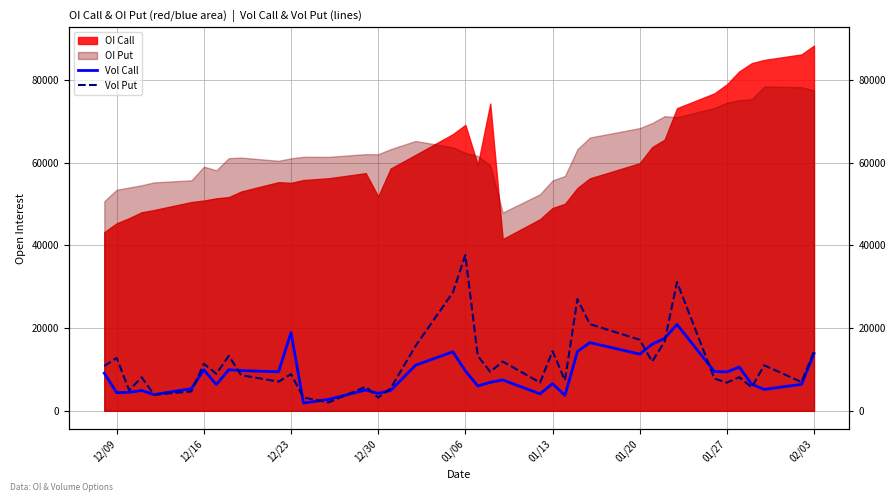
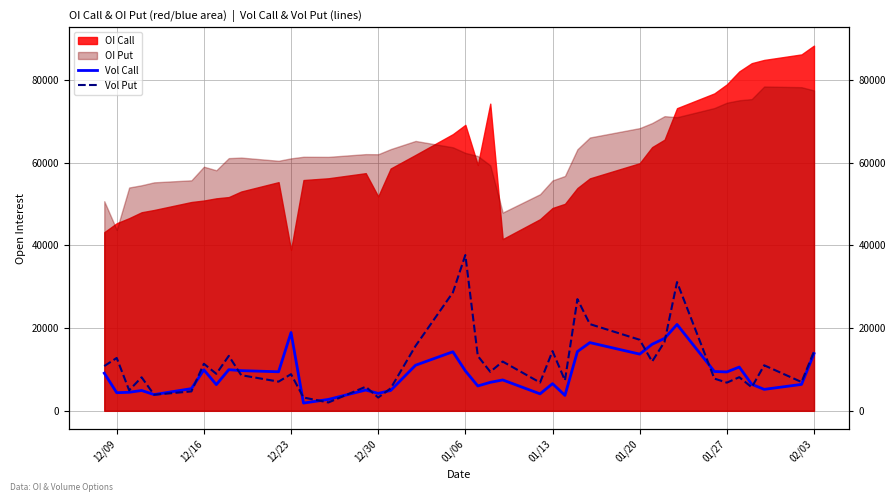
  {
    "Vol Call": {
      "12/09": 4000,
      "12/16": 10000,
      "12/23": 19000,
      "12/30": 4000,
      "01/06": 10000,
      "01/13": 7000,
      "01/20": 14000,
      "01/27": 9000
    },
    "OI Call": {
      "12/09": 45000,
      "12/16": 51000,
-     "12/23": 55000,
+     "12/23": 39000,
      "12/30": 52000,
      "01/06": 69000,
      "01/13": 49000,
      "01/20": 60000,
      "01/27": 79000,
      "02/03": 88000
    },
    "OI Put": {
-     "12/09": 53000,
+     "12/09": 44000,
      "12/16": 59000,
      "12/23": 61000,
      "12/30": 62000,
      "01/06": 62000,
      "01/13": 56000,
      "01/20": 68000,
      "01/27": 75000,
      "02/03": 77000
    },
    "Vol Put": {
      "12/09": 13000,
      "12/16": 11000,
      "12/23": 9000,
      "12/30": 3000,
      "01/06": 38000,
      "01/13": 14000,
      "01/20": 17000,
      "01/27": 7000
    }
  }
